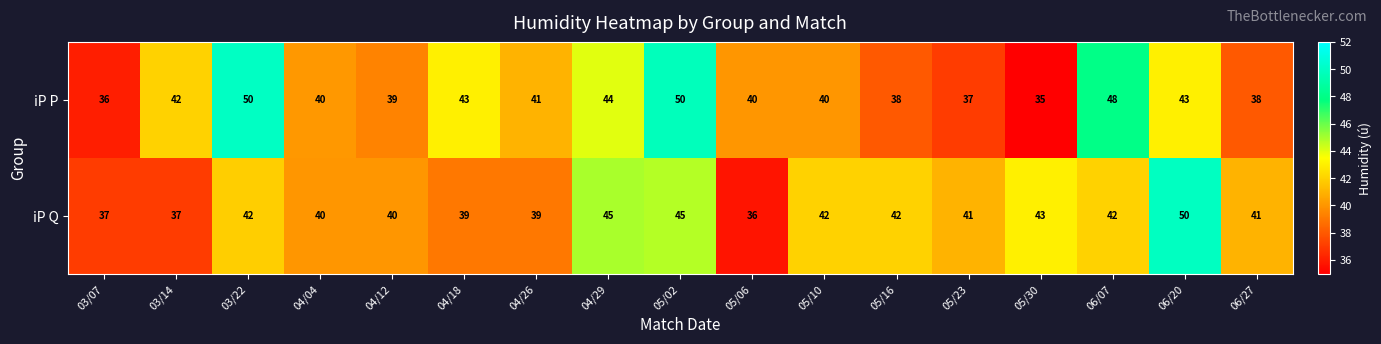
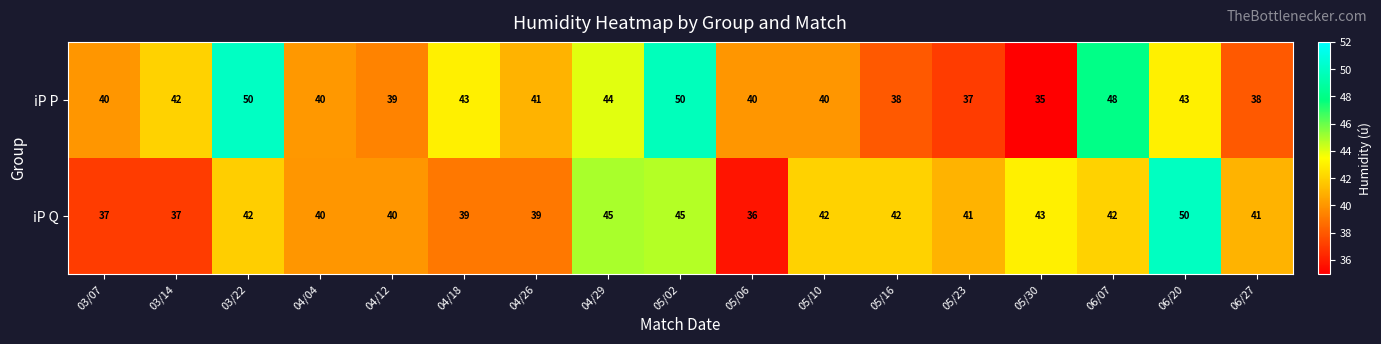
  {
    "iP P": {
-     "03/07": 36,
+     "03/07": 40,
      "03/14": 42,
      "03/22": 50,
      "04/04": 40,
      "04/12": 39,
      "04/18": 43,
      "04/26": 41,
      "04/29": 44,
      "05/02": 50,
      "05/06": 40,
      "05/10": 40,
      "05/16": 38,
      "05/23": 37,
      "05/30": 35,
      "06/07": 48,
      "06/20": 43,
      "06/27": 38
    },
    "iP Q": {
      "03/07": 37,
      "03/14": 37,
      "03/22": 42,
      "04/04": 40,
      "04/12": 40,
      "04/18": 39,
      "04/26": 39,
      "04/29": 45,
      "05/02": 45,
      "05/06": 36,
      "05/10": 42,
      "05/16": 42,
      "05/23": 41,
      "05/30": 43,
      "06/07": 42,
      "06/20": 50,
      "06/27": 41
    }
  }
